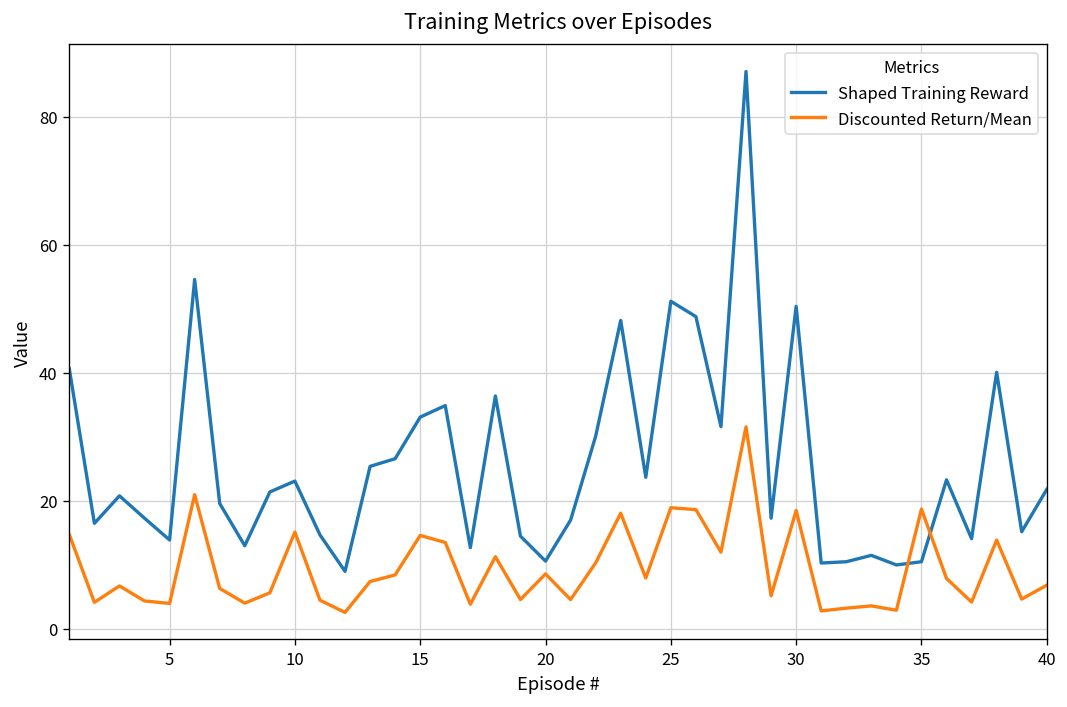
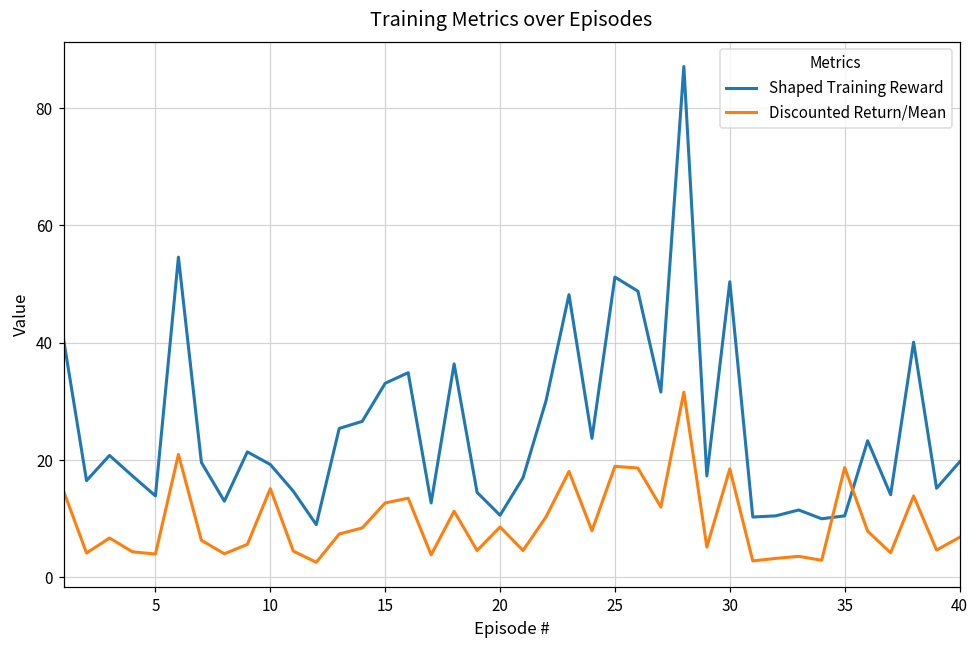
  {
    "Shaped Training Reward": {
      "5": 14,
-     "10": 23,
+     "10": 19,
      "15": 33,
      "20": 11,
      "25": 51,
      "30": 50,
      "35": 11,
-     "40": 22
+     "40": 20
    },
    "Discounted Return/Mean": {
      "5": 4,
      "10": 15,
-     "15": 15,
+     "15": 13,
      "20": 9,
      "25": 19,
      "30": 19,
      "35": 19,
      "40": 7
    }
  }
